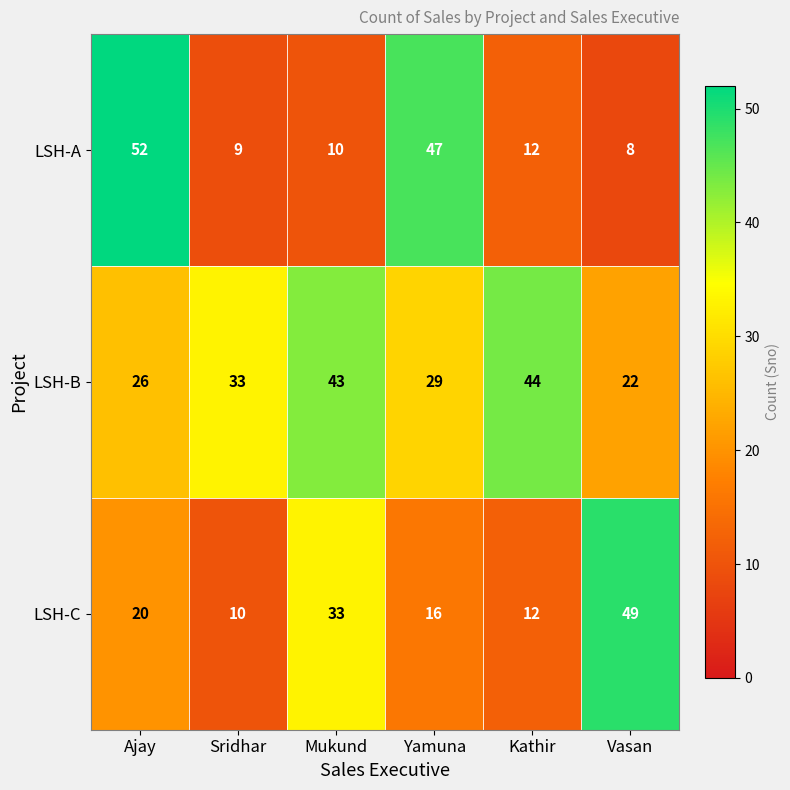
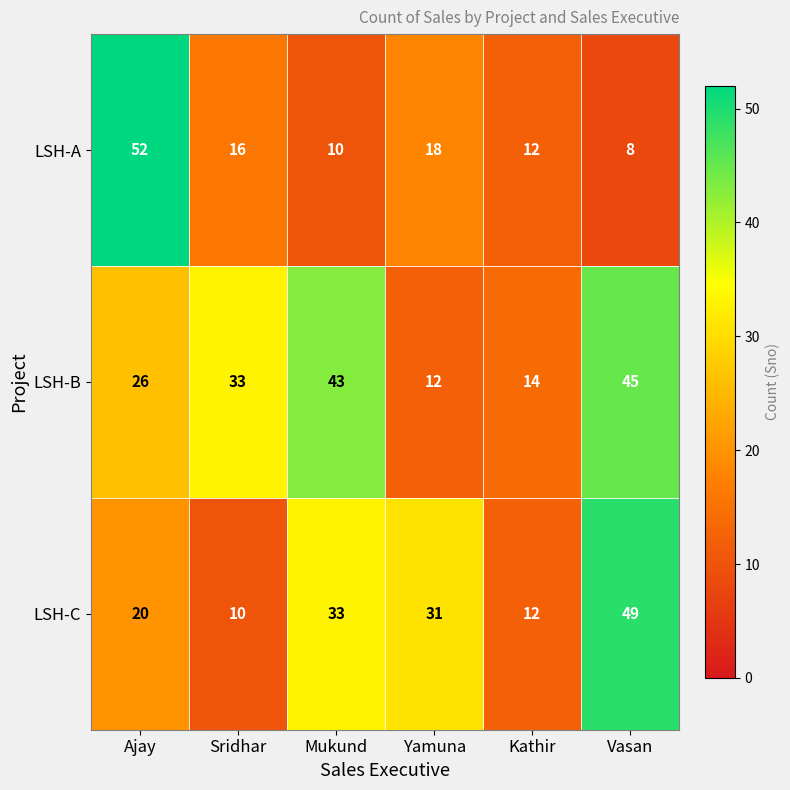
  {
    "LSH-A": {
      "Ajay": 52,
-     "Sridhar": 9,
+     "Sridhar": 16,
      "Mukund": 10,
-     "Yamuna": 47,
+     "Yamuna": 18,
      "Kathir": 12,
      "Vasan": 8
    },
    "LSH-B": {
      "Ajay": 26,
      "Sridhar": 33,
      "Mukund": 43,
-     "Yamuna": 29,
-     "Kathir": 44,
-     "Vasan": 22
+     "Yamuna": 12,
+     "Kathir": 14,
+     "Vasan": 45
    },
    "LSH-C": {
      "Ajay": 20,
      "Sridhar": 10,
      "Mukund": 33,
-     "Yamuna": 16,
+     "Yamuna": 31,
      "Kathir": 12,
      "Vasan": 49
    }
  }
